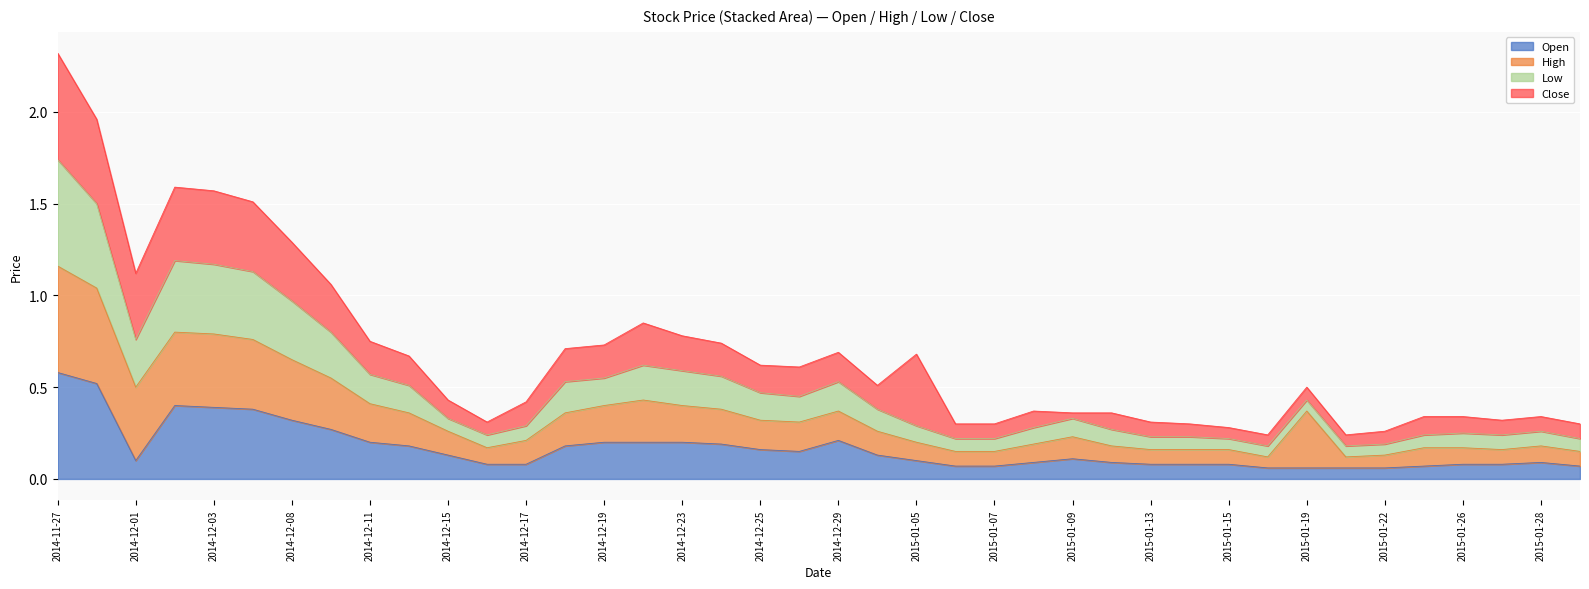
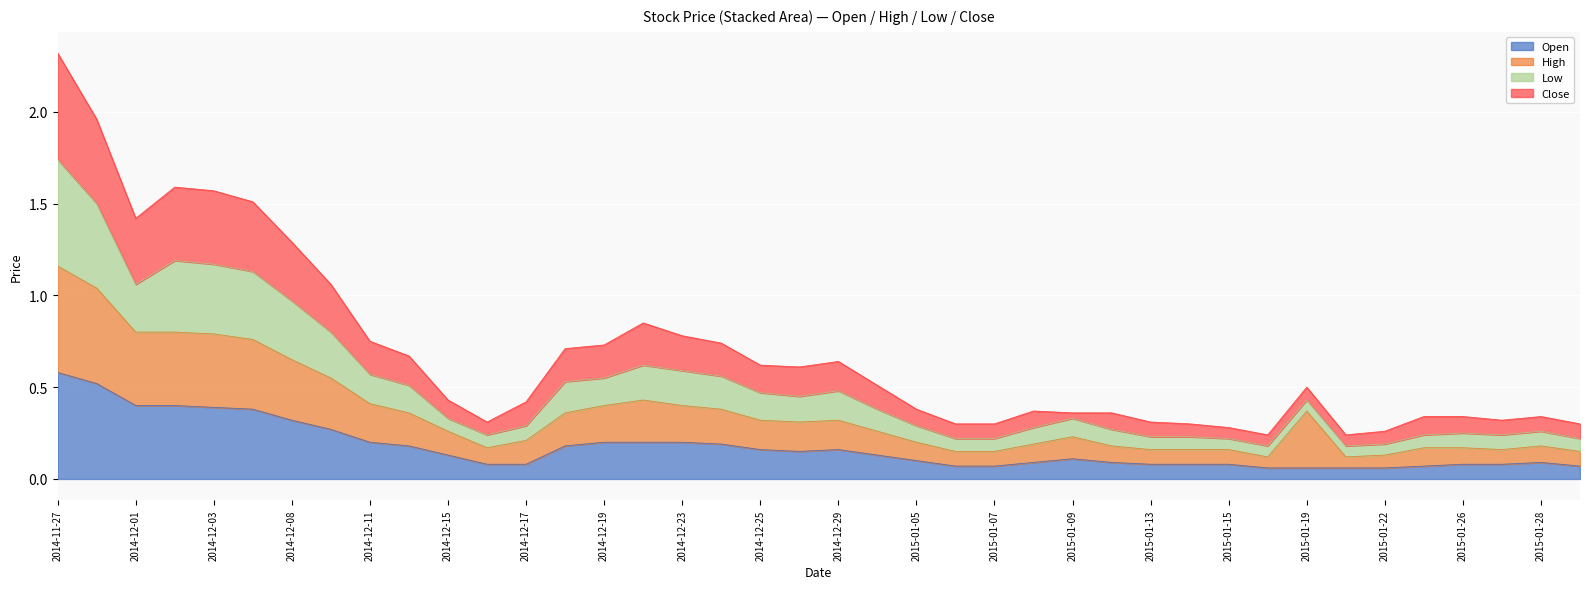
  {
    "Open": {
      "2014-11-27": 0.58,
-     "2014-12-01": 0.1,
+     "2014-12-01": 0.4,
      "2014-12-03": 0.39,
      "2014-12-08": 0.32,
      "2014-12-11": 0.20,
      "2014-12-15": 0.13,
      "2014-12-17": 0.08,
      "2014-12-19": 0.20,
      "2014-12-23": 0.20,
      "2014-12-25": 0.16,
-     "2014-12-29": 0.21,
+     "2014-12-29": 0.16,
      "2015-01-05": 0.10,
      "2015-01-07": 0.07,
      "2015-01-09": 0.11,
      "2015-01-13": 0.08,
      "2015-01-15": 0.08,
      "2015-01-19": 0.06,
      "2015-01-22": 0.06,
      "2015-01-26": 0.08,
      "2015-01-28": 0.09
    },
    "High": {
      "2014-11-27": 0.58,
      "2014-12-01": 0.40,
      "2014-12-03": 0.40,
      "2014-12-08": 0.33,
      "2014-12-11": 0.21,
      "2014-12-15": 0.13,
      "2014-12-17": 0.13,
      "2014-12-19": 0.20,
      "2014-12-23": 0.20,
      "2014-12-25": 0.16,
      "2014-12-29": 0.16,
      "2015-01-05": 0.10,
      "2015-01-07": 0.08,
      "2015-01-09": 0.12,
      "2015-01-13": 0.08,
      "2015-01-15": 0.08,
      "2015-01-19": 0.31,
      "2015-01-22": 0.07,
      "2015-01-26": 0.09,
      "2015-01-28": 0.09
    },
    "Low": {
      "2014-11-27": 0.58,
      "2014-12-01": 0.26,
      "2014-12-03": 0.38,
      "2014-12-08": 0.32,
      "2014-12-11": 0.16,
      "2014-12-15": 0.07,
      "2014-12-17": 0.08,
      "2014-12-19": 0.15,
      "2014-12-23": 0.19,
      "2014-12-25": 0.15,
      "2014-12-29": 0.16,
      "2015-01-05": 0.09,
      "2015-01-07": 0.07,
      "2015-01-09": 0.10,
      "2015-01-13": 0.07,
      "2015-01-15": 0.06,
      "2015-01-19": 0.06,
      "2015-01-22": 0.06,
      "2015-01-26": 0.08,
      "2015-01-28": 0.08
    },
    "Close": {
      "2014-11-27": 0.58,
      "2014-12-01": 0.36,
      "2014-12-03": 0.40,
      "2014-12-08": 0.32,
      "2014-12-11": 0.18,
      "2014-12-15": 0.10,
      "2014-12-17": 0.13,
      "2014-12-19": 0.18,
      "2014-12-23": 0.19,
      "2014-12-25": 0.15,
      "2014-12-29": 0.16,
-     "2015-01-05": 0.39,
+     "2015-01-05": 0.09,
      "2015-01-07": 0.08,
      "2015-01-09": 0.03,
      "2015-01-13": 0.08,
      "2015-01-15": 0.06,
      "2015-01-19": 0.07,
      "2015-01-22": 0.07,
      "2015-01-26": 0.09,
      "2015-01-28": 0.08
    }
  }
